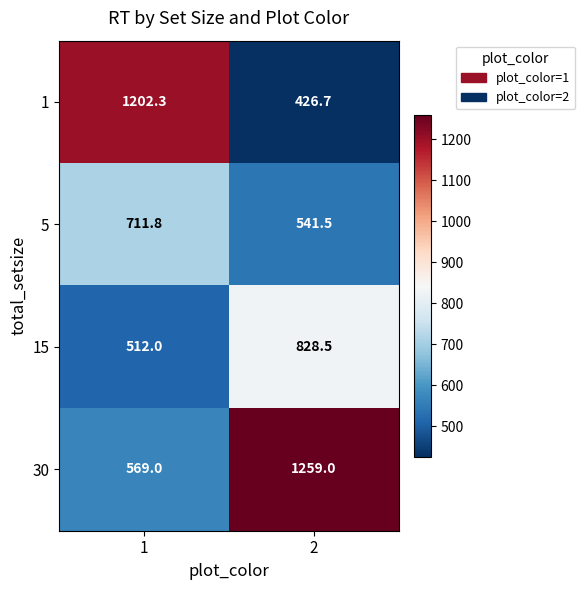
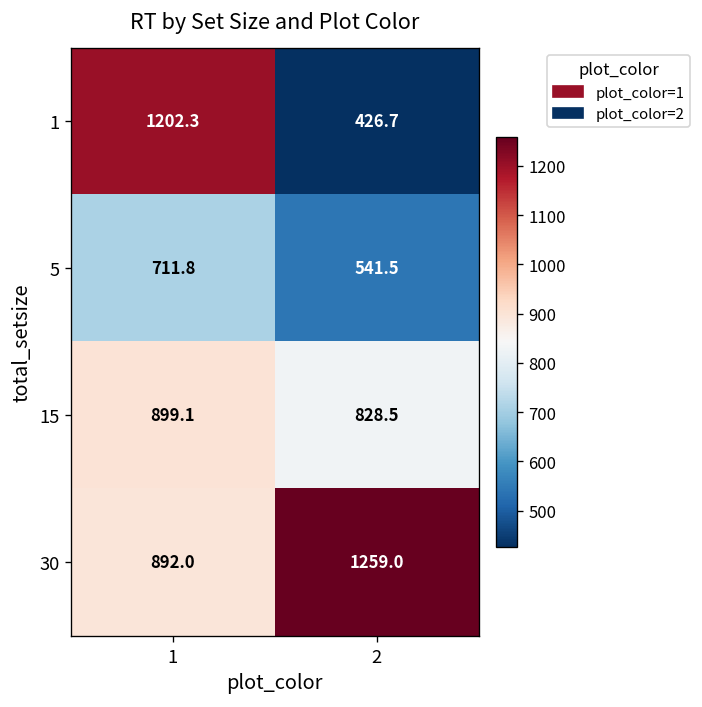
  {
    "1": {
      "1": 1202.3,
      "2": 426.7
    },
    "5": {
      "1": 711.8,
      "2": 541.5
    },
    "15": {
-     "1": 512.0,
+     "1": 899.1,
      "2": 828.5
    },
    "30": {
-     "1": 569.0,
+     "1": 892.0,
      "2": 1259.0
    }
  }
